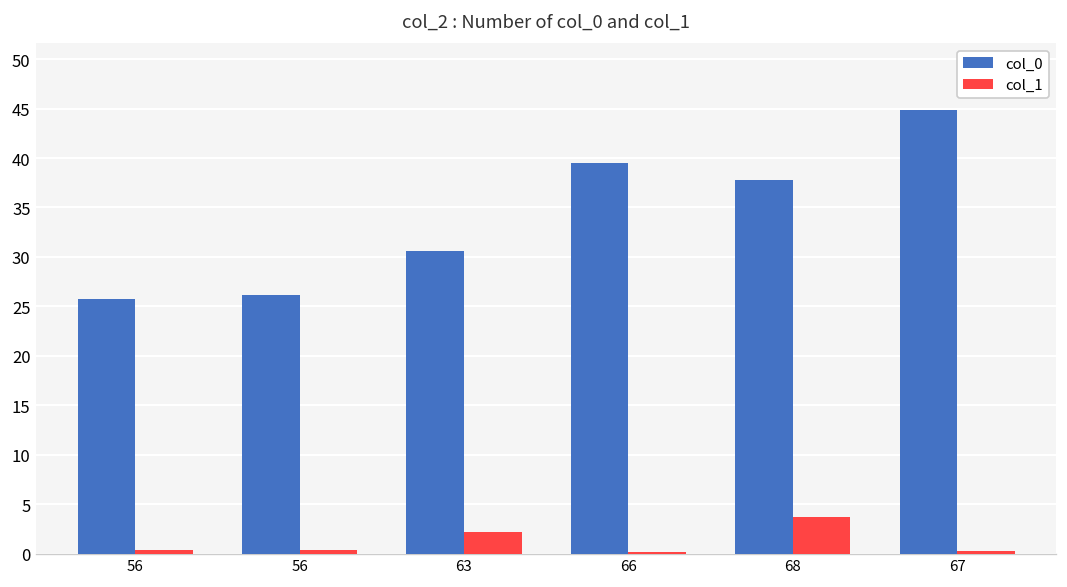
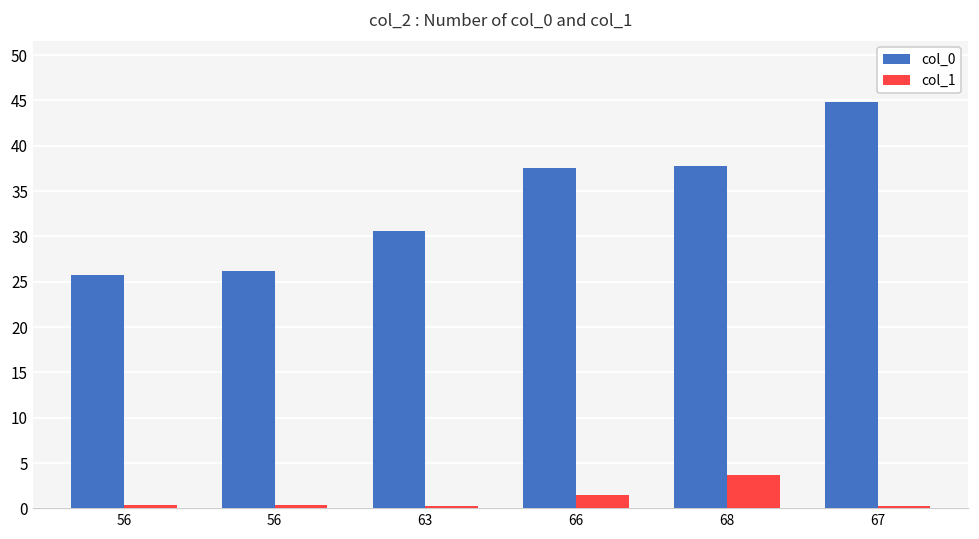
  {
    "col_0": {
      "63": 31,
-     "66": 39,
+     "66": 38,
      "68": 38,
      "67": 45
    },
    "col_1": {
-     "63": 2,
-     "66": 0,
+     "63": 0,
+     "66": 1,
      "68": 4
    }
  }
